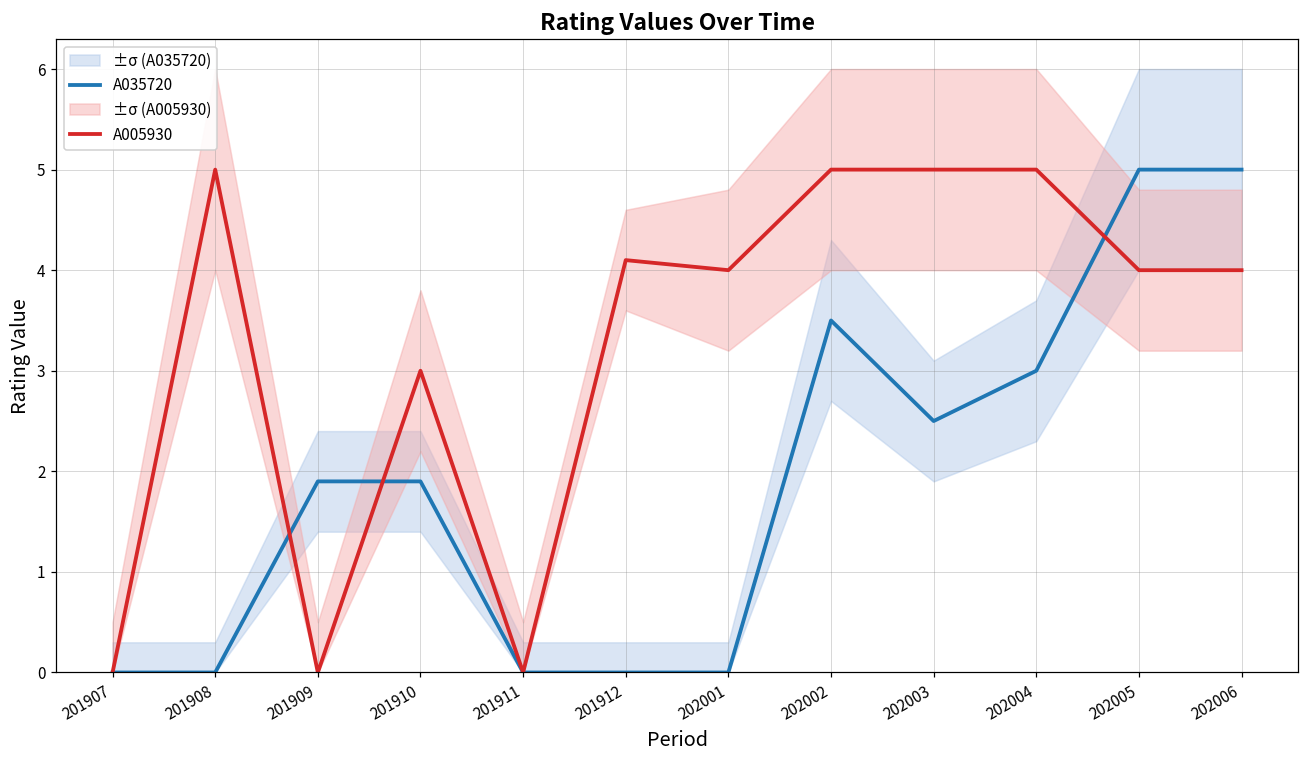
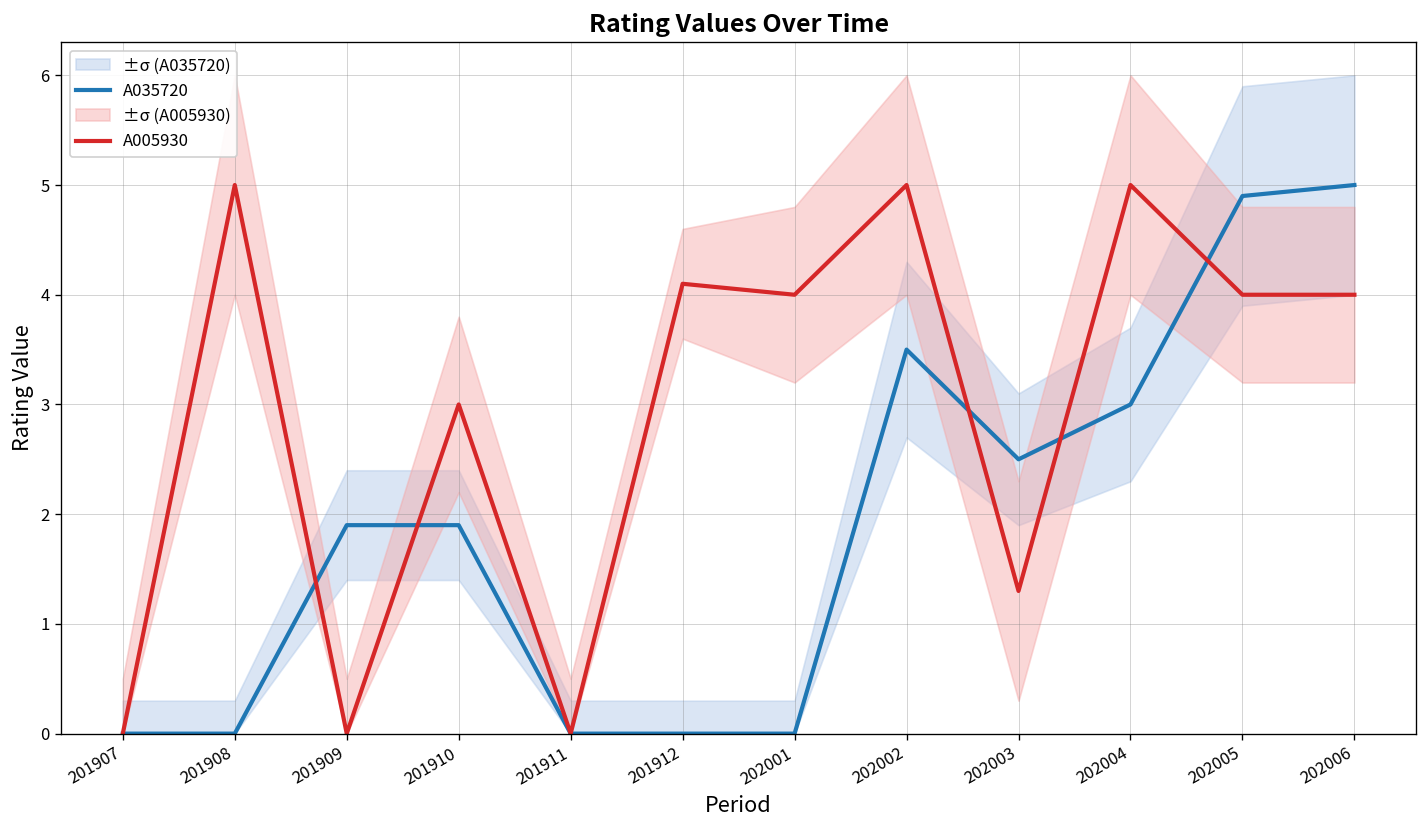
  {
    "±σ (A035720)": {
      "201907": 0.3,
      "201908": 0.3,
      "201911": 0.3,
      "201912": 0.3,
      "202001": 0.3
    },
    "A035720": {
      "201908": 0.0,
      "201909": 1.9,
      "201910": 1.9,
      "201912": 0.0,
      "202001": 0.0,
      "202002": 3.5,
      "202003": 2.5,
      "202004": 3.0,
-     "202005": 5.0,
+     "202005": 4.9,
      "202006": 5.0
    },
    "±σ (A005930)": {
      "201907": 0.5,
      "201909": 0.5,
      "201911": 0.5
    },
    "A005930": {
      "201908": 5.0,
      "201909": 0.0,
      "201910": 3.0,
      "201912": 4.1,
      "202001": 4.0,
      "202002": 5.0,
-     "202003": 5.0,
+     "202003": 1.3,
      "202004": 5.0,
      "202005": 4.0,
      "202006": 4.0
    }
  }
